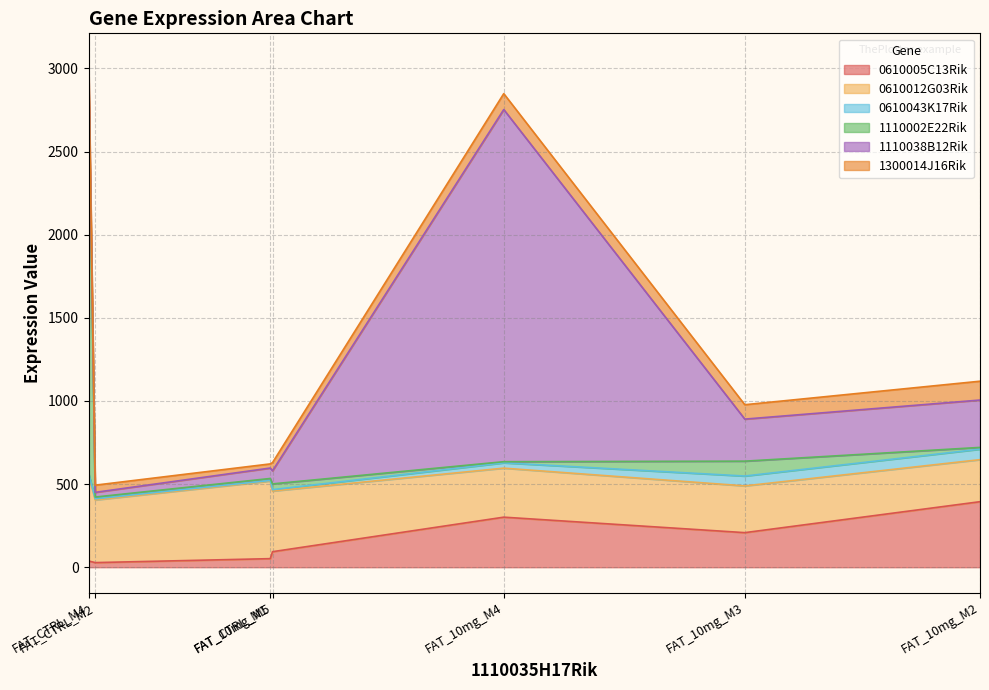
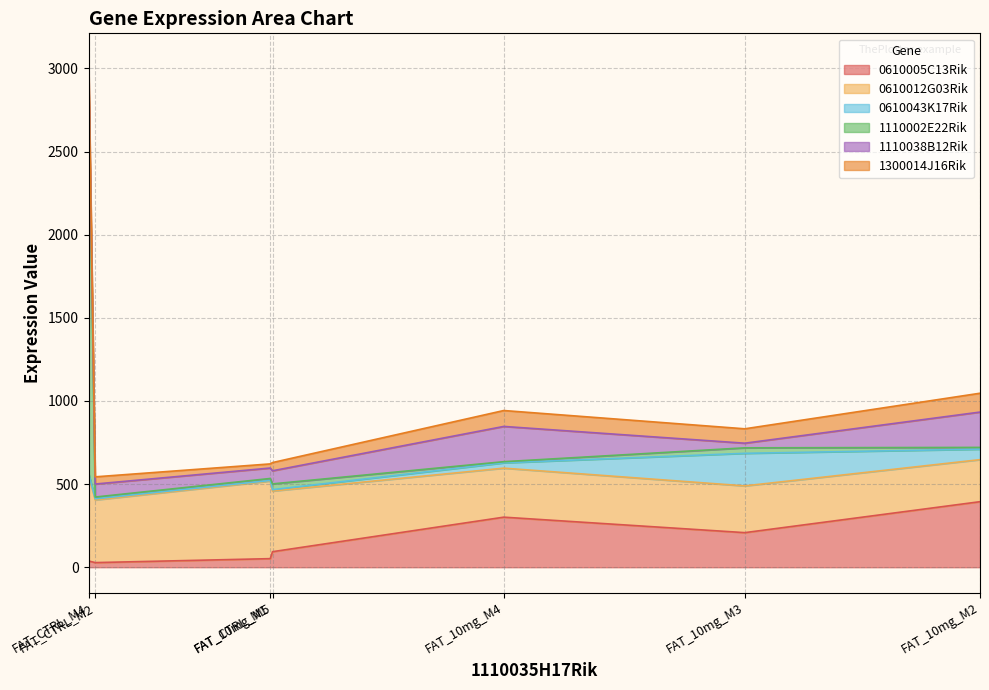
  {
    "0610043K17Rik": {
-     "FAT_10mg_M3": 60
+     "FAT_10mg_M3": 200
    },
    "1110002E22Rik": {
      "FAT_CTRL_M4": 2380,
      "FAT_10mg_M5": 30,
-     "FAT_10mg_M3": 90
+     "FAT_10mg_M3": 30
    },
    "1110038B12Rik": {
      "FAT_CTRL_M4": 80,
-     "FAT_CTRL_M2": 30,
+     "FAT_CTRL_M2": 80,
      "FAT_CTRL_M1": 60,
      "FAT_10mg_M5": 80,
-     "FAT_10mg_M4": 2120,
-     "FAT_10mg_M3": 250,
-     "FAT_10mg_M2": 280
+     "FAT_10mg_M4": 210,
+     "FAT_10mg_M3": 30,
+     "FAT_10mg_M2": 210
    }
  }
